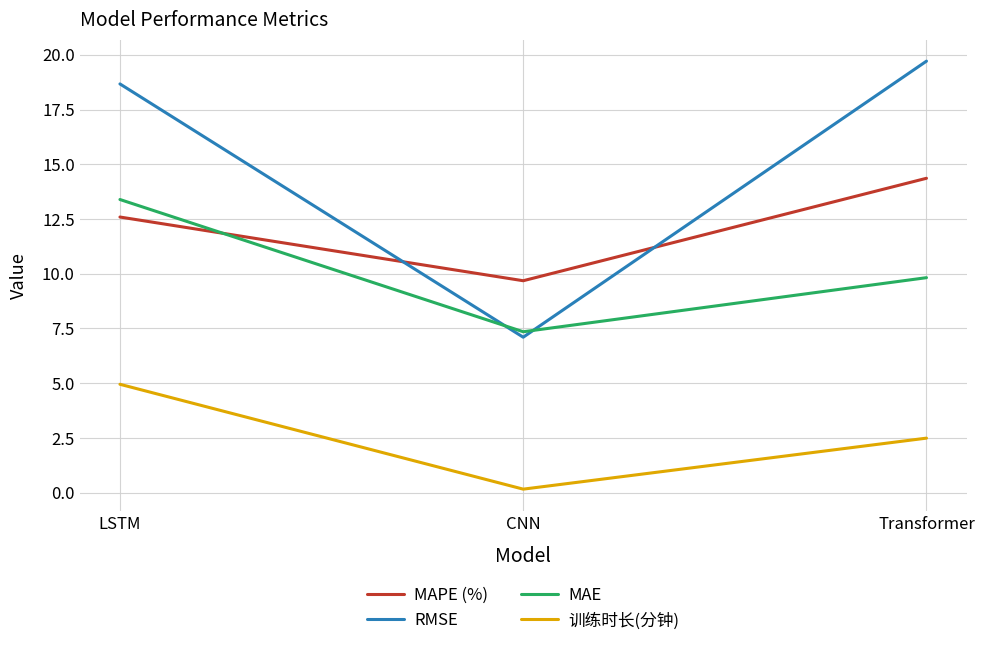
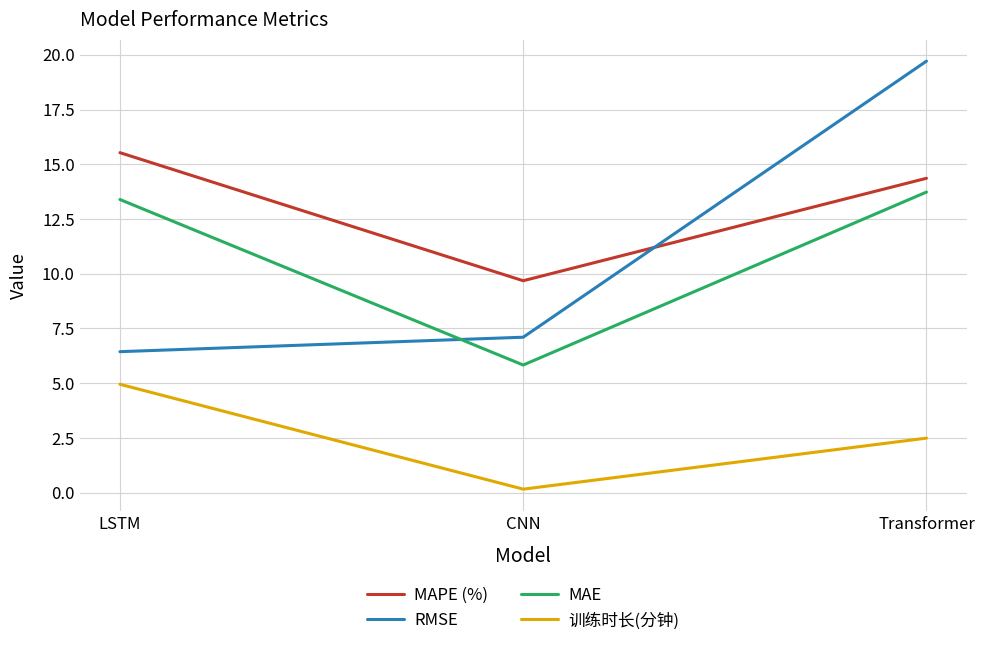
  {
    "MAPE (%)": {
-     "LSTM": 12.6,
+     "LSTM": 15.5,
      "CNN": 9.7,
      "Transformer": 14.4
    },
    "RMSE": {
-     "LSTM": 18.7,
+     "LSTM": 6.4,
      "CNN": 7.1,
      "Transformer": 19.7
    },
    "MAE": {
      "LSTM": 13.4,
-     "CNN": 7.4,
-     "Transformer": 9.8
+     "CNN": 5.8,
+     "Transformer": 13.7
    },
    "训练时长(分钟)": {
      "LSTM": 5.0,
      "CNN": 0.2,
      "Transformer": 2.5
    }
  }
